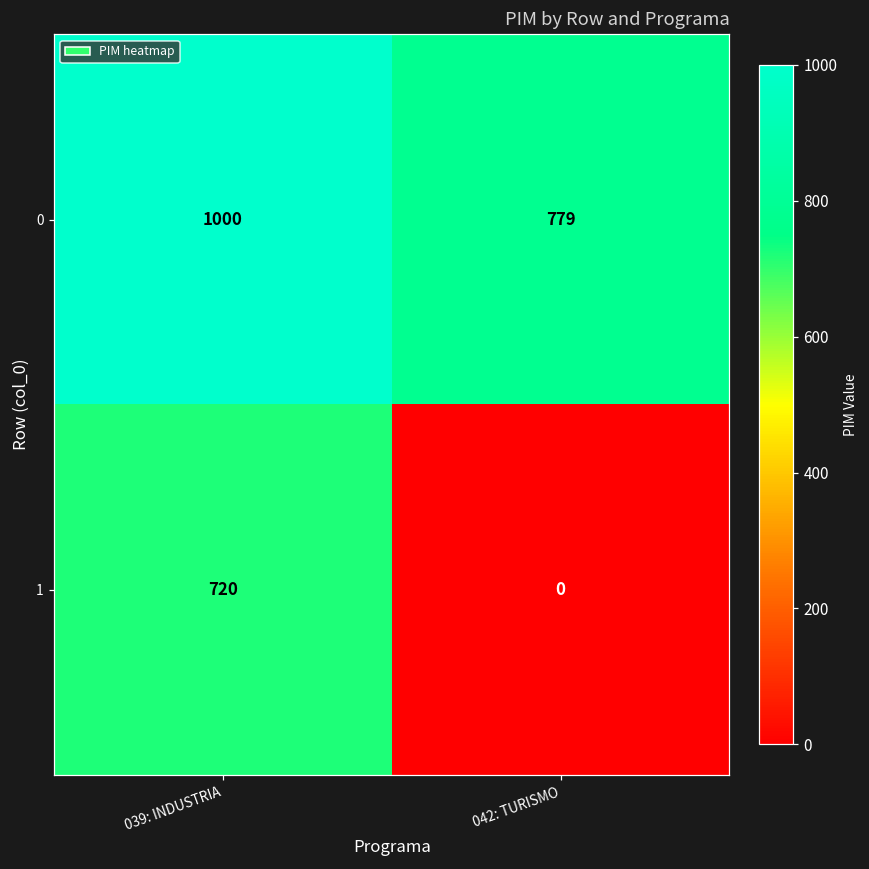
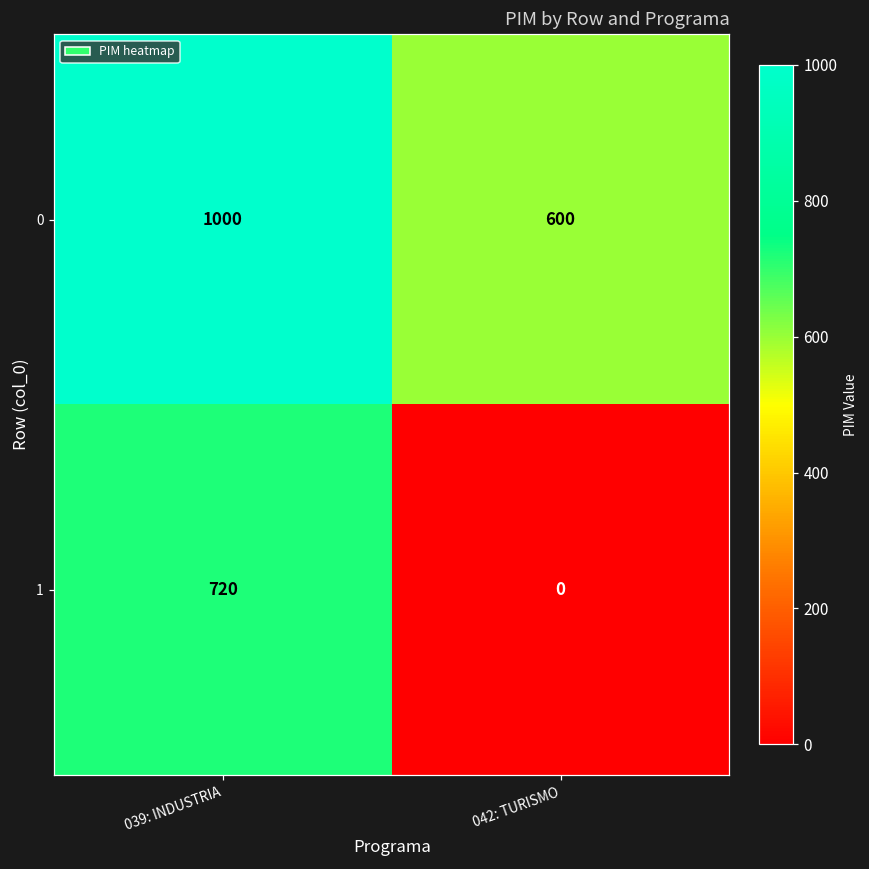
  {
    "0": {
      "039: INDUSTRIA": 1000,
-     "042: TURISMO": 779
+     "042: TURISMO": 600
    },
    "1": {
      "039: INDUSTRIA": 720,
      "042: TURISMO": 0
    }
  }
